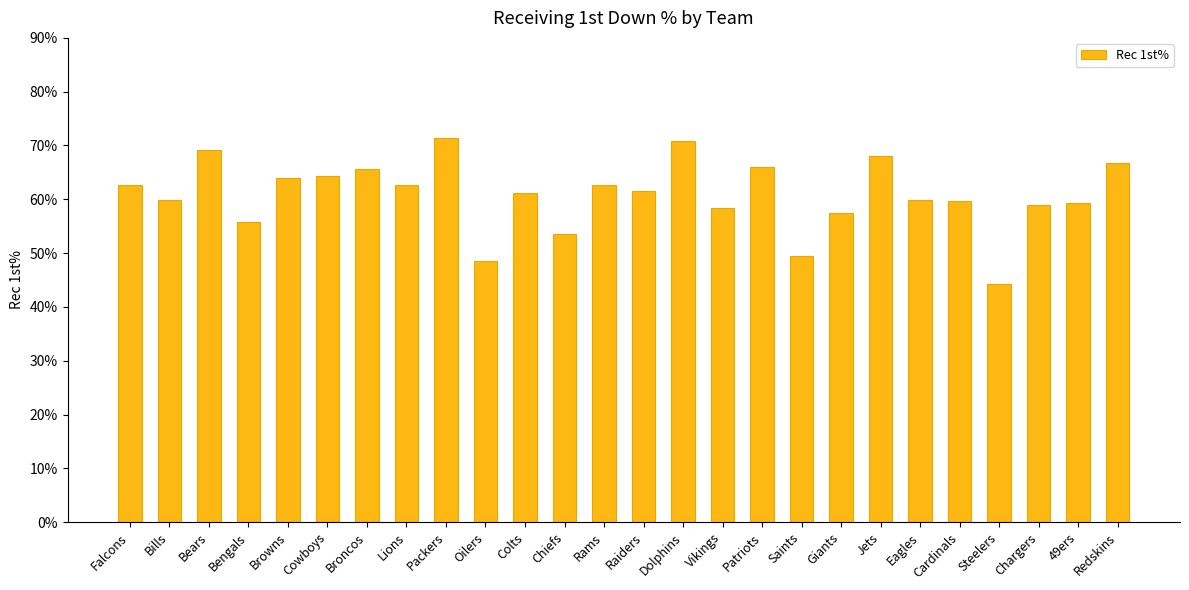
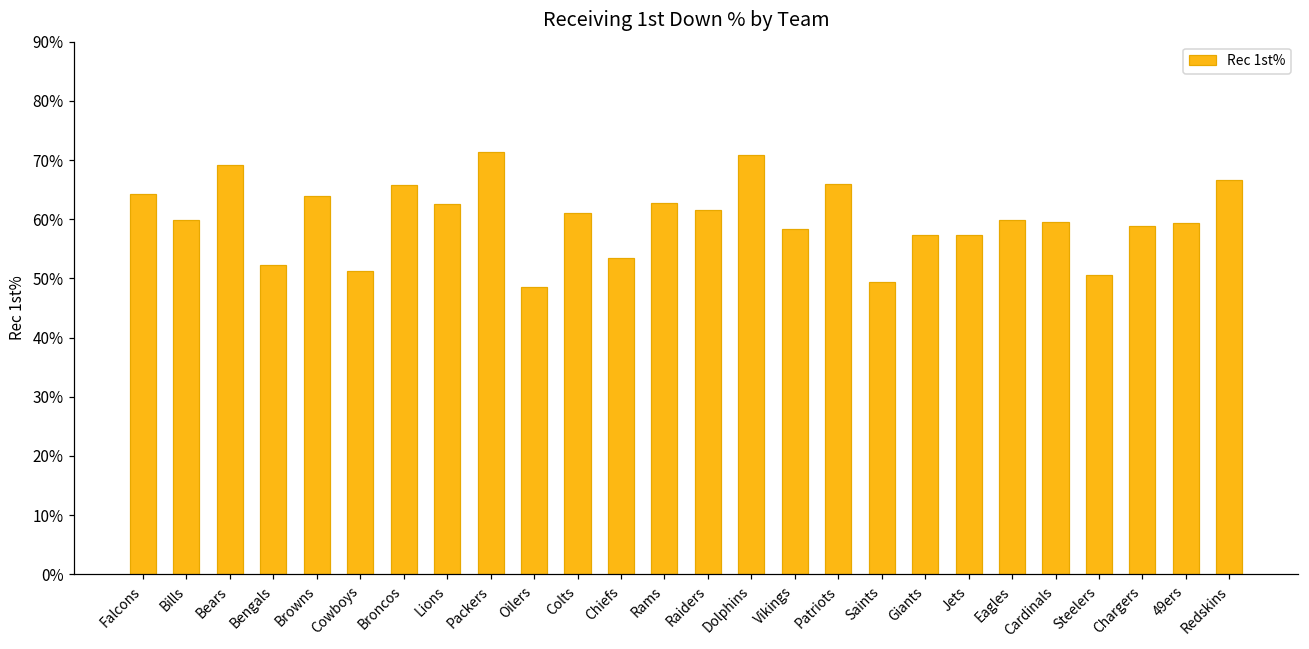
  {
-   "Falcons": "63%",
+   "Falcons": "64%",
    "Bills": "60%",
    "Bears": "69%",
-   "Bengals": "56%",
+   "Bengals": "52%",
    "Browns": "64%",
-   "Cowboys": "64%",
+   "Cowboys": "51%",
    "Broncos": "66%",
    "Lions": "63%",
    "Packers": "71%",
    "Oilers": "49%",
    "Colts": "61%",
    "Chiefs": "54%",
    "Rams": "63%",
    "Raiders": "62%",
    "Dolphins": "71%",
    "Vikings": "58%",
    "Patriots": "66%",
    "Saints": "49%",
    "Giants": "57%",
-   "Jets": "68%",
+   "Jets": "57%",
    "Eagles": "60%",
    "Cardinals": "60%",
-   "Steelers": "44%",
+   "Steelers": "51%",
    "Chargers": "59%",
    "49ers": "59%",
    "Redskins": "67%"
  }
